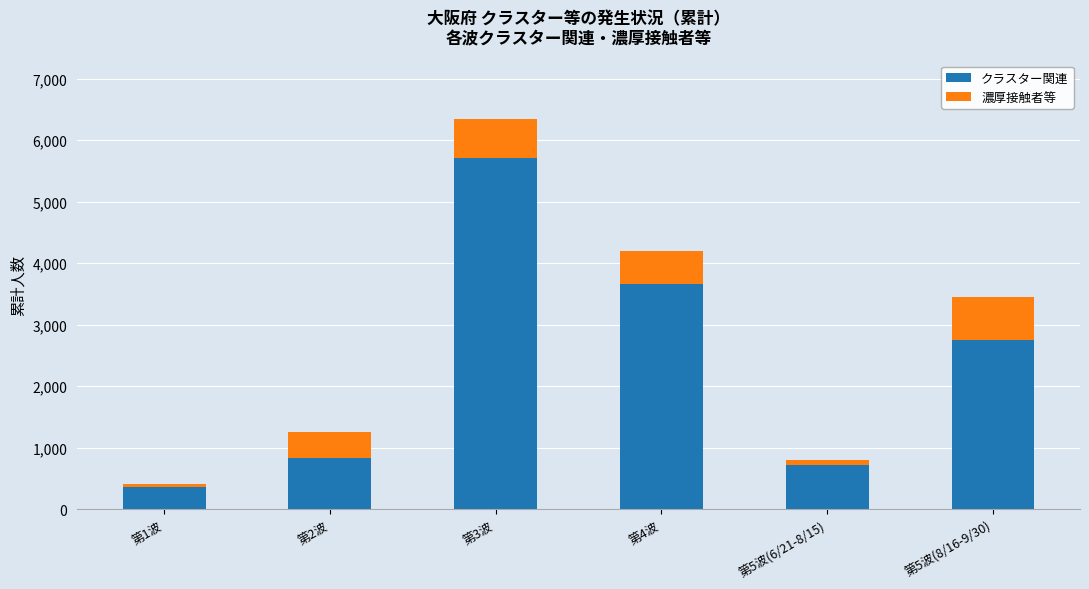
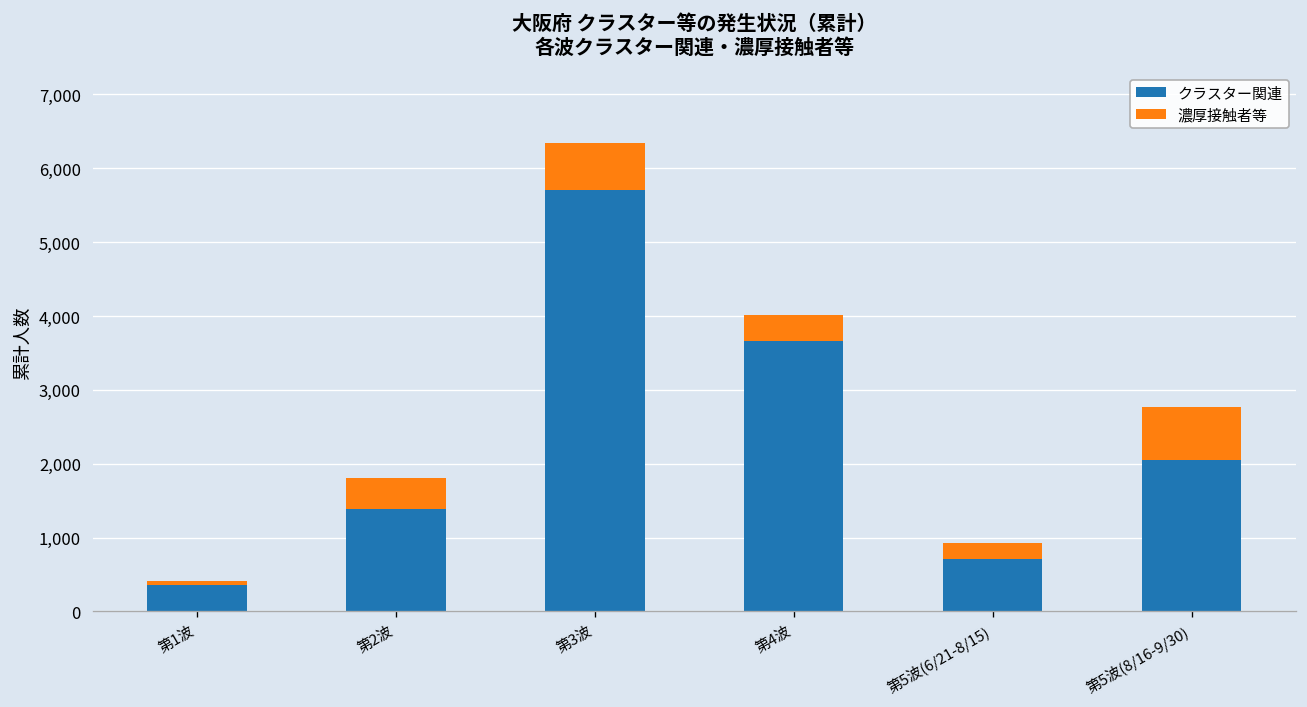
  {
    "クラスター関連": {
      "第1波": "400",
-     "第2波": "800",
+     "第2波": "1,400",
      "第3波": "5,700",
      "第4波": "3,700",
      "第5波(6/21-8/15)": "700",
-     "第5波(8/16-9/30)": "2,700"
+     "第5波(8/16-9/30)": "2,100"
    },
    "濃厚接触者等": {
      "第1波": "0",
      "第2波": "400",
      "第3波": "600",
-     "第4波": "500",
-     "第5波(6/21-8/15)": "100",
+     "第4波": "400",
+     "第5波(6/21-8/15)": "200",
      "第5波(8/16-9/30)": "700"
    }
  }
